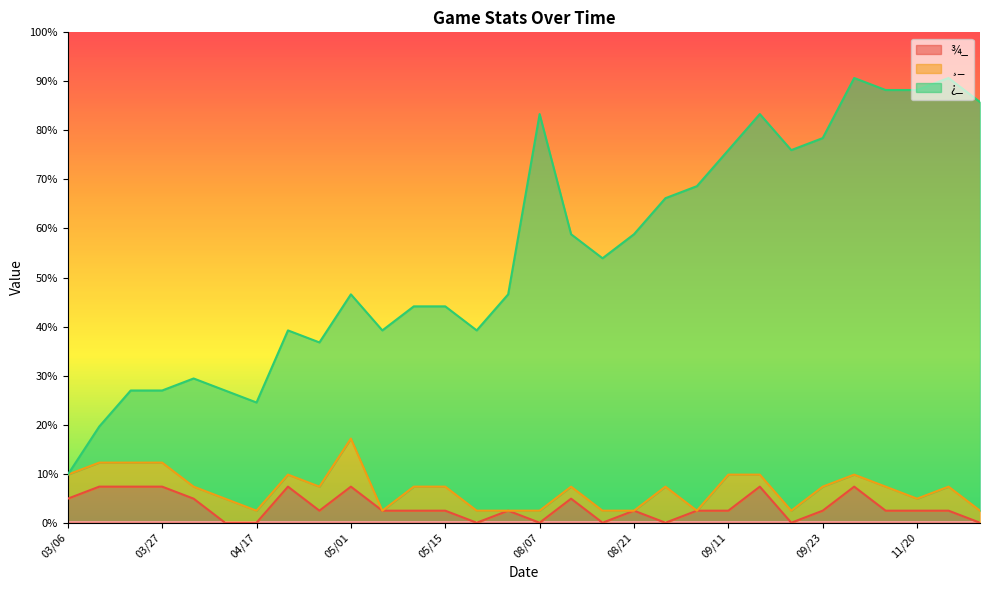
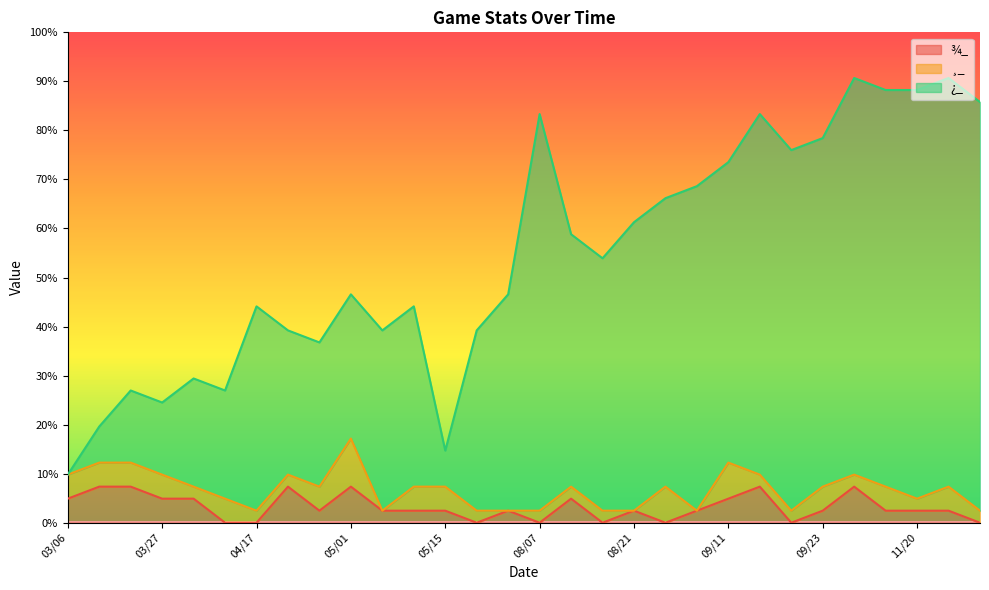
  {
    "¾_": {
      "03/06": "5%",
-     "03/27": "7%",
+     "03/27": "5%",
      "04/17": "0%",
      "05/01": "7%",
      "05/15": "2%",
      "08/07": "0%",
-     "09/11": "2%",
+     "09/11": "5%",
      "09/23": "2%",
      "11/20": "2%"
    },
    "¸_": {
      "03/27": "5%",
      "04/17": "2%",
      "05/01": "10%",
      "05/15": "5%",
      "08/07": "2%",
      "09/11": "7%",
      "09/23": "5%",
      "11/20": "2%"
    },
    "¿_": {
      "03/27": "15%",
-     "04/17": "22%",
+     "04/17": "42%",
      "05/01": "29%",
-     "05/15": "37%",
+     "05/15": "7%",
      "08/07": "81%",
-     "08/21": "56%",
-     "09/11": "66%",
+     "08/21": "59%",
+     "09/11": "61%",
      "09/23": "71%"
    }
  }
